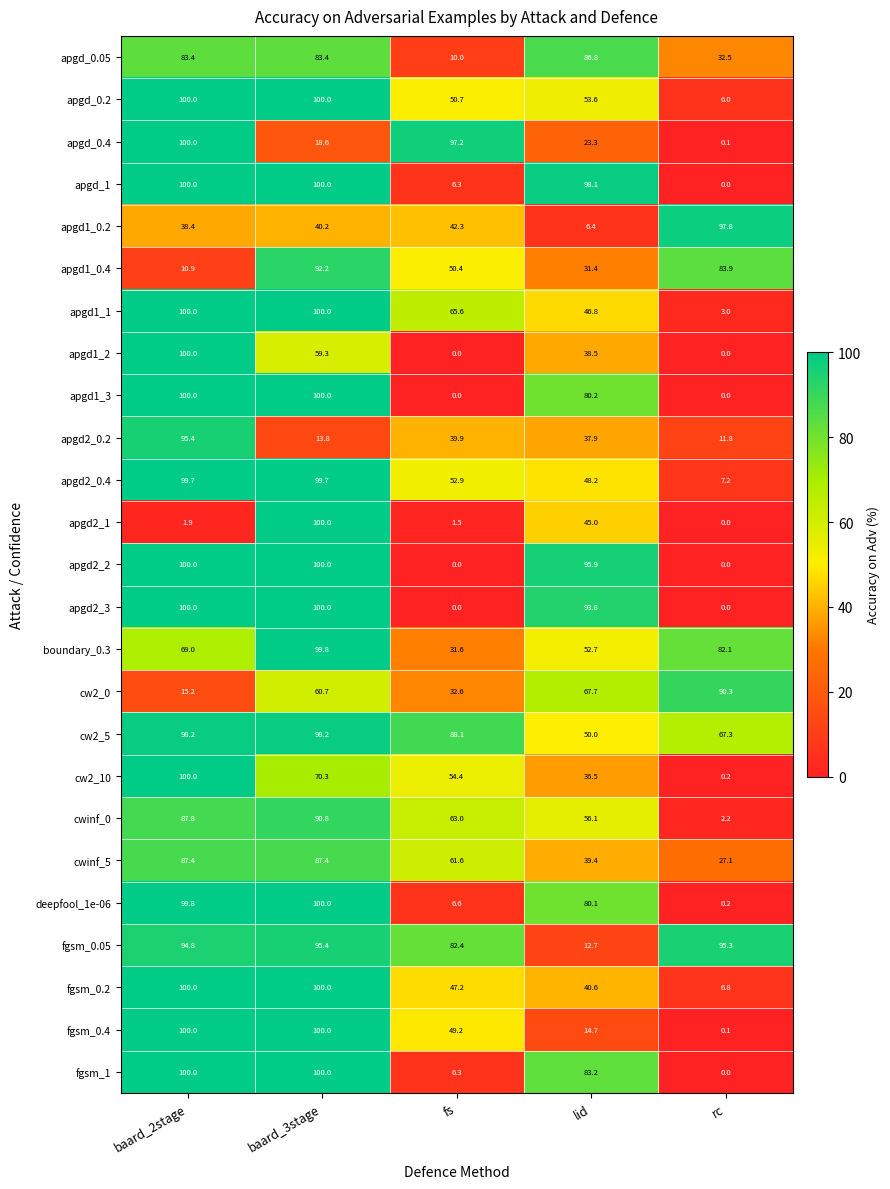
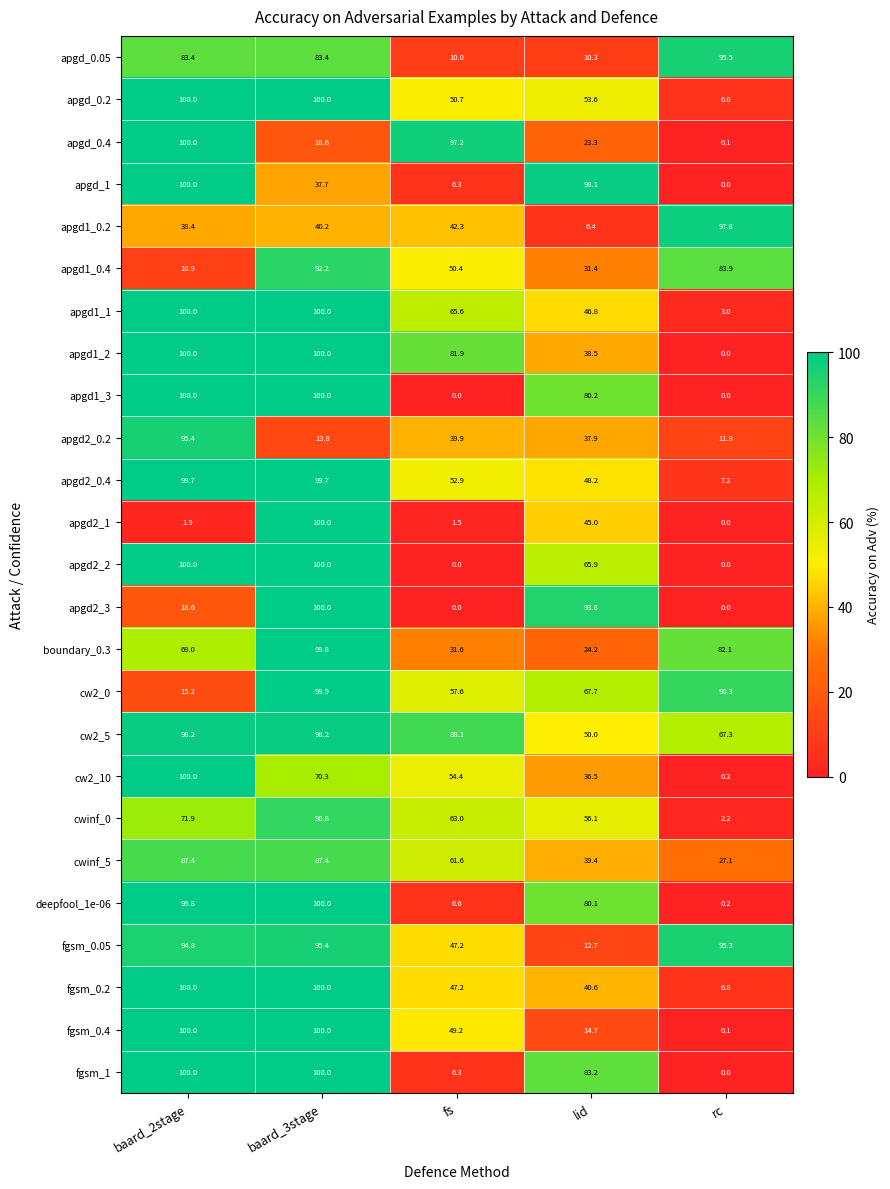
  {
    "apgd_0.05": {
      "baard_2stage": 83.4,
      "baard_3stage": 83.4,
      "fs": 10.0,
-     "lid": 86.8,
-     "rc": 32.5
+     "lid": 10.3,
+     "rc": 95.5
    },
    "apgd_0.2": {
      "baard_2stage": 100.0,
      "baard_3stage": 100.0,
      "fs": 50.7,
      "lid": 53.6,
      "rc": 6.0
    },
    "apgd_0.4": {
      "baard_2stage": 100.0,
      "baard_3stage": 18.6,
      "fs": 97.2,
      "lid": 23.3,
      "rc": 0.1
    },
    "apgd_1": {
      "baard_2stage": 100.0,
-     "baard_3stage": 100.0,
+     "baard_3stage": 37.7,
      "fs": 6.3,
      "lid": 98.1,
      "rc": 0.0
    },
    "apgd1_0.2": {
      "baard_2stage": 38.4,
      "baard_3stage": 40.2,
      "fs": 42.3,
      "lid": 6.4,
      "rc": 97.8
    },
    "apgd1_0.4": {
      "baard_2stage": 10.9,
      "baard_3stage": 92.2,
      "fs": 50.4,
      "lid": 31.4,
      "rc": 83.9
    },
    "apgd1_1": {
      "baard_2stage": 100.0,
      "baard_3stage": 100.0,
      "fs": 65.6,
      "lid": 46.8,
      "rc": 3.0
    },
    "apgd1_2": {
      "baard_2stage": 100.0,
-     "baard_3stage": 59.3,
-     "fs": 0.0,
+     "baard_3stage": 100.0,
+     "fs": 81.9,
      "lid": 38.5,
      "rc": 0.0
    },
    "apgd1_3": {
      "baard_2stage": 100.0,
      "baard_3stage": 100.0,
      "fs": 0.0,
      "lid": 80.2,
      "rc": 0.0
    },
    "apgd2_0.2": {
      "baard_2stage": 95.4,
      "baard_3stage": 13.8,
      "fs": 39.9,
      "lid": 37.9,
      "rc": 11.8
    },
    "apgd2_0.4": {
      "baard_2stage": 99.7,
      "baard_3stage": 99.7,
      "fs": 52.9,
      "lid": 48.2,
      "rc": 7.2
    },
    "apgd2_1": {
      "baard_2stage": 1.9,
      "baard_3stage": 100.0,
      "fs": 1.5,
      "lid": 45.0,
      "rc": 0.0
    },
    "apgd2_2": {
      "baard_2stage": 100.0,
      "baard_3stage": 100.0,
      "fs": 0.0,
-     "lid": 95.9,
+     "lid": 65.9,
      "rc": 0.0
    },
    "apgd2_3": {
-     "baard_2stage": 100.0,
+     "baard_2stage": 18.6,
      "baard_3stage": 100.0,
      "fs": 0.0,
      "lid": 93.8,
      "rc": 0.0
    },
    "boundary_0.3": {
      "baard_2stage": 69.0,
      "baard_3stage": 99.8,
      "fs": 31.6,
-     "lid": 52.7,
+     "lid": 24.2,
      "rc": 82.1
    },
    "cw2_0": {
      "baard_2stage": 15.2,
-     "baard_3stage": 60.7,
-     "fs": 32.6,
+     "baard_3stage": 99.9,
+     "fs": 57.6,
      "lid": 67.7,
      "rc": 90.3
    },
    "cw2_5": {
      "baard_2stage": 98.2,
      "baard_3stage": 98.2,
      "fs": 88.1,
      "lid": 50.0,
      "rc": 67.3
    },
    "cw2_10": {
      "baard_2stage": 100.0,
      "baard_3stage": 70.3,
      "fs": 54.4,
      "lid": 36.5,
      "rc": 0.2
    },
    "cwinf_0": {
-     "baard_2stage": 87.8,
+     "baard_2stage": 71.9,
      "baard_3stage": 90.8,
      "fs": 63.0,
      "lid": 56.1,
      "rc": 2.2
    },
    "cwinf_5": {
      "baard_2stage": 87.4,
      "baard_3stage": 87.4,
      "fs": 61.6,
      "lid": 39.4,
      "rc": 27.1
    },
    "deepfool_1e-06": {
      "baard_2stage": 99.8,
      "baard_3stage": 100.0,
      "fs": 6.6,
      "lid": 80.1,
      "rc": 0.2
    },
    "fgsm_0.05": {
      "baard_2stage": 94.8,
      "baard_3stage": 95.4,
-     "fs": 82.4,
+     "fs": 47.2,
      "lid": 12.7,
      "rc": 95.3
    },
    "fgsm_0.2": {
      "baard_2stage": 100.0,
      "baard_3stage": 100.0,
      "fs": 47.2,
      "lid": 40.6,
      "rc": 6.8
    },
    "fgsm_0.4": {
      "baard_2stage": 100.0,
      "baard_3stage": 100.0,
      "fs": 49.2,
      "lid": 14.7,
      "rc": 0.1
    },
    "fgsm_1": {
      "baard_2stage": 100.0,
      "baard_3stage": 100.0,
      "fs": 6.3,
      "lid": 83.2,
      "rc": 0.0
    }
  }
